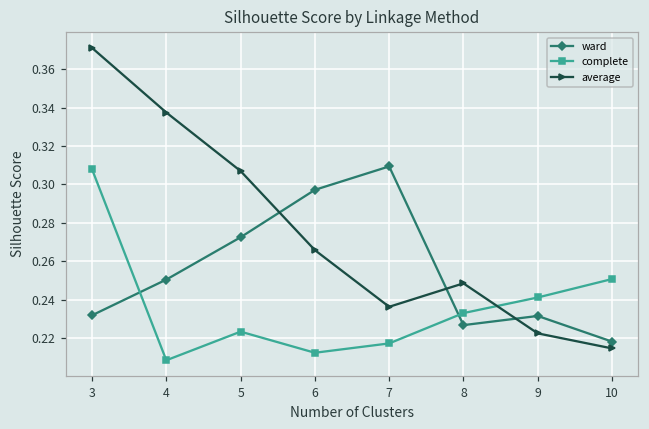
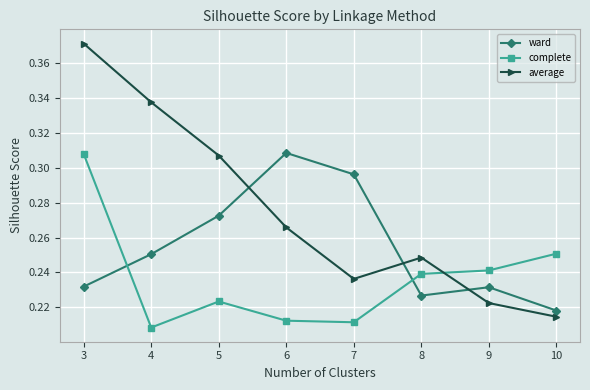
  {
    "ward": {
      "3": 0.232,
      "4": 0.250,
      "5": 0.272,
-     "6": 0.297,
-     "7": 0.309,
+     "6": 0.308,
+     "7": 0.296,
      "8": 0.227,
      "9": 0.232,
      "10": 0.218
    },
    "complete": {
      "3": 0.308,
      "4": 0.208,
      "5": 0.223,
      "6": 0.212,
-     "7": 0.217,
-     "8": 0.233,
+     "7": 0.211,
+     "8": 0.239,
      "9": 0.241,
      "10": 0.251
    },
    "average": {
      "3": 0.371,
      "4": 0.337,
      "5": 0.307,
      "6": 0.266,
      "7": 0.236,
      "8": 0.249,
      "9": 0.222,
      "10": 0.215
    }
  }
